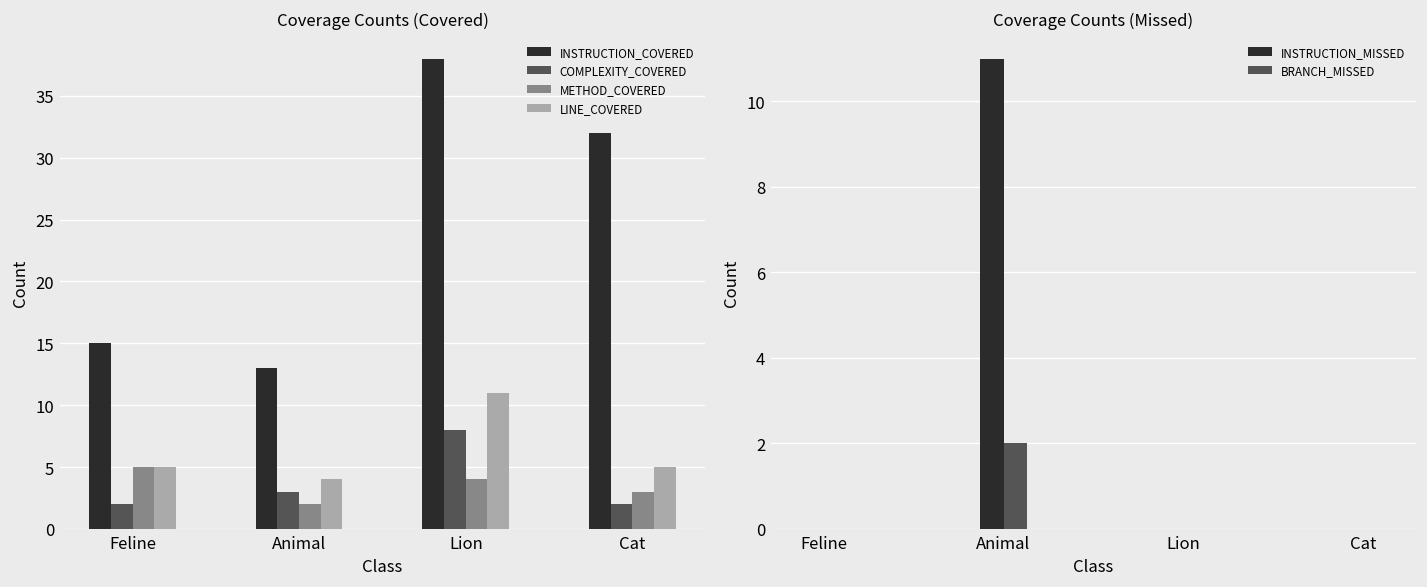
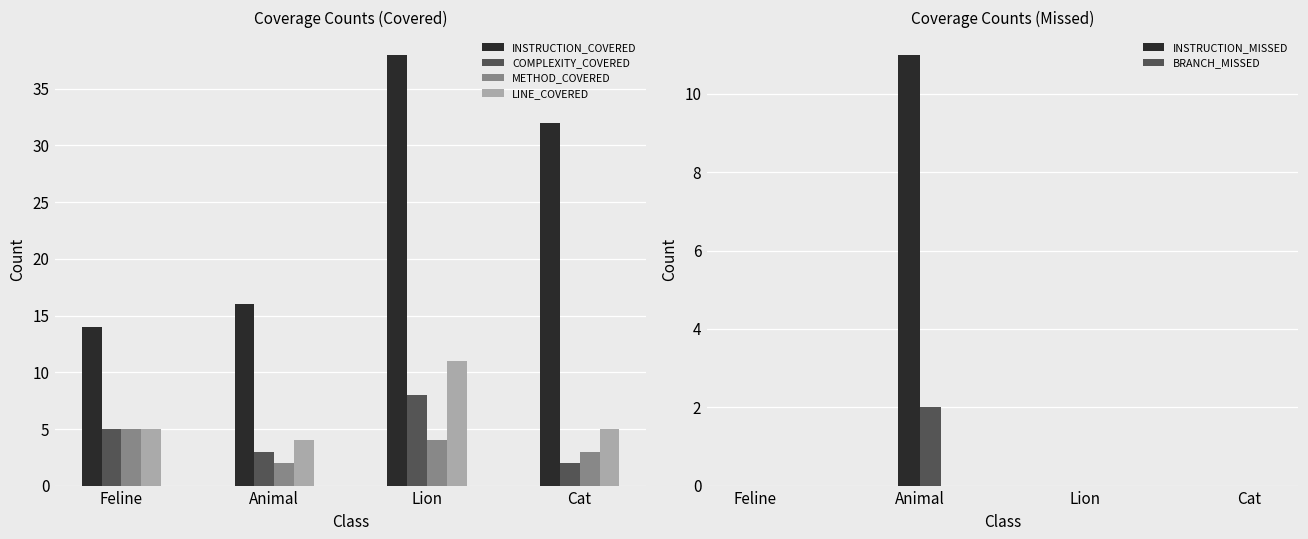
  {
    "Coverage Counts (Covered)": {
      "INSTRUCTION_COVERED": {
-       "Feline": 15,
-       "Animal": 13,
+       "Feline": 14,
+       "Animal": 16,
        "Lion": 38,
        "Cat": 32
      },
      "COMPLEXITY_COVERED": {
-       "Feline": 2,
+       "Feline": 5,
        "Animal": 3,
        "Lion": 8,
        "Cat": 2
      }
    },
    "Coverage Counts (Missed)": {
      "INSTRUCTION_MISSED": {
        "Feline": 0.0,
        "Animal": 11.0,
        "Lion": 0.0,
        "Cat": 0.0
      },
      "BRANCH_MISSED": {
        "Feline": 0.0,
        "Animal": 2.0,
        "Lion": 0.0,
        "Cat": 0.0
      }
    }
  }
